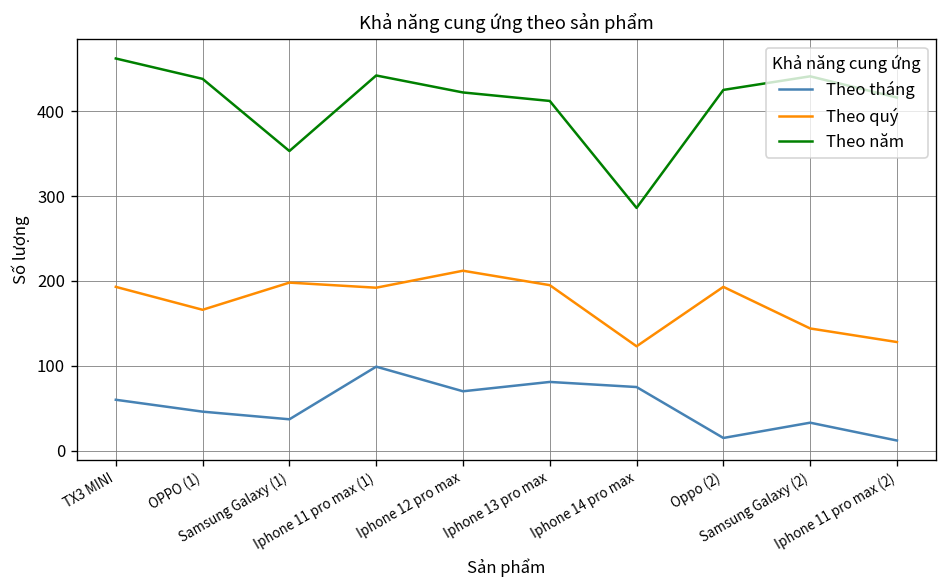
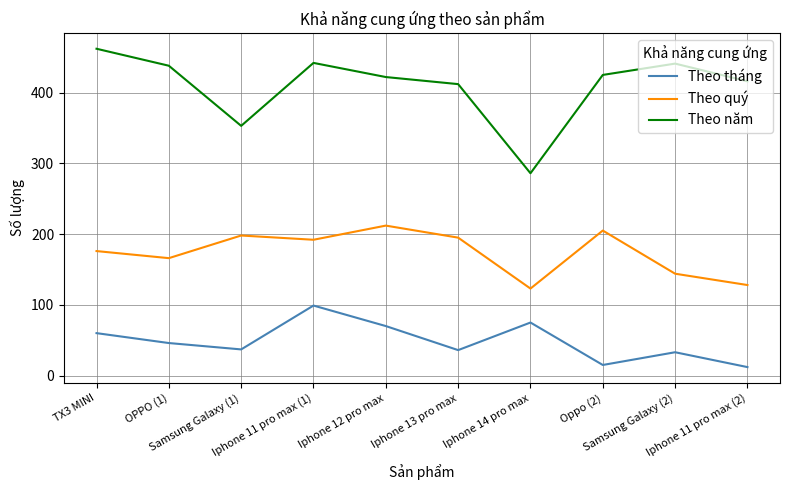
  {
    "Theo tháng": {
      "TX3 MINI": 60,
      "OPPO (1)": 50,
      "Samsung Galaxy (1)": 40,
      "Iphone 11 pro max (1)": 100,
      "Iphone 12 pro max": 70,
-     "Iphone 13 pro max": 80,
+     "Iphone 13 pro max": 40,
      "Iphone 14 pro max": 80,
      "Oppo (2)": 20,
      "Samsung Galaxy (2)": 30,
      "Iphone 11 pro max (2)": 10
    },
    "Theo quý": {
-     "TX3 MINI": 190,
+     "TX3 MINI": 180,
      "OPPO (1)": 170,
      "Samsung Galaxy (1)": 200,
      "Iphone 11 pro max (1)": 190,
      "Iphone 12 pro max": 210,
      "Iphone 13 pro max": 200,
      "Iphone 14 pro max": 120,
-     "Oppo (2)": 190,
+     "Oppo (2)": 210,
      "Samsung Galaxy (2)": 140,
      "Iphone 11 pro max (2)": 130
    },
    "Theo năm": {
      "TX3 MINI": 460,
      "OPPO (1)": 440,
      "Samsung Galaxy (1)": 350,
      "Iphone 11 pro max (1)": 440,
      "Iphone 12 pro max": 420,
      "Iphone 13 pro max": 410,
      "Iphone 14 pro max": 290,
      "Oppo (2)": 430
    }
  }
